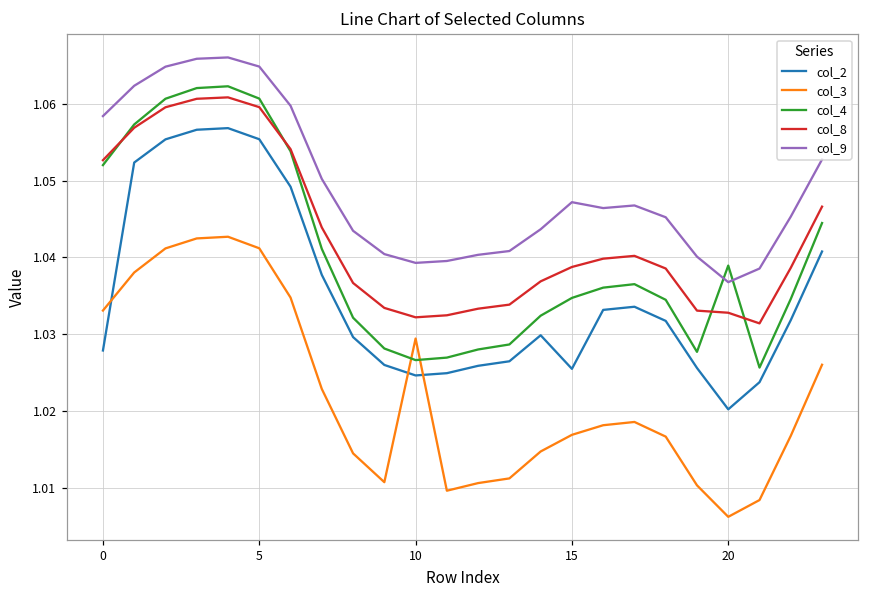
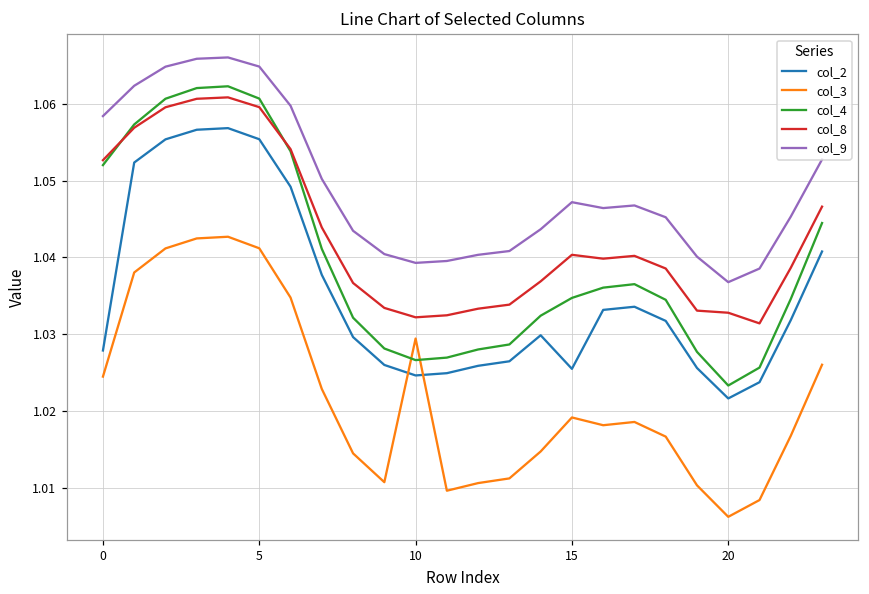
  {
    "col_2": {
      "0": 1.028,
      "5": 1.055,
      "10": 1.025,
      "15": 1.025,
-     "20": 1.020
+     "20": 1.022
    },
    "col_3": {
-     "0": 1.033,
+     "0": 1.024,
      "5": 1.041,
      "10": 1.029,
-     "15": 1.017,
+     "15": 1.019,
      "20": 1.006
    },
    "col_4": {
      "0": 1.052,
      "5": 1.061,
      "10": 1.027,
      "15": 1.035,
-     "20": 1.039
+     "20": 1.023
    },
    "col_8": {
      "0": 1.053,
      "5": 1.060,
      "10": 1.032,
-     "15": 1.039,
+     "15": 1.040,
      "20": 1.033
    },
    "col_9": {
      "0": 1.058,
      "5": 1.065,
      "10": 1.039,
      "15": 1.047,
      "20": 1.037
    }
  }
